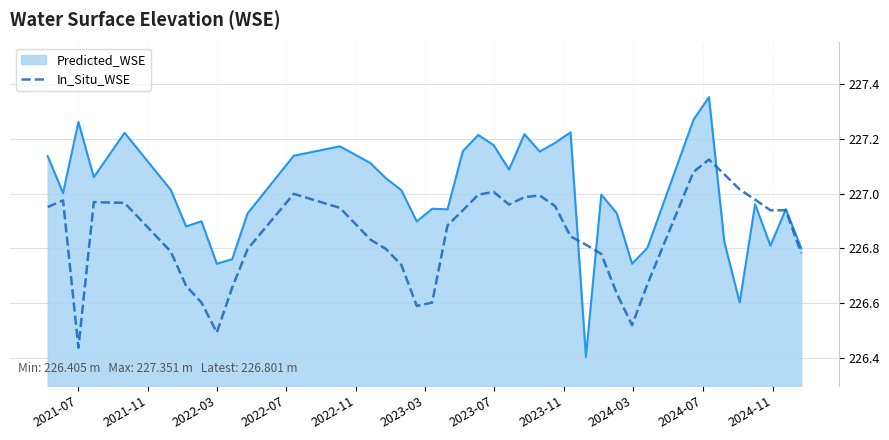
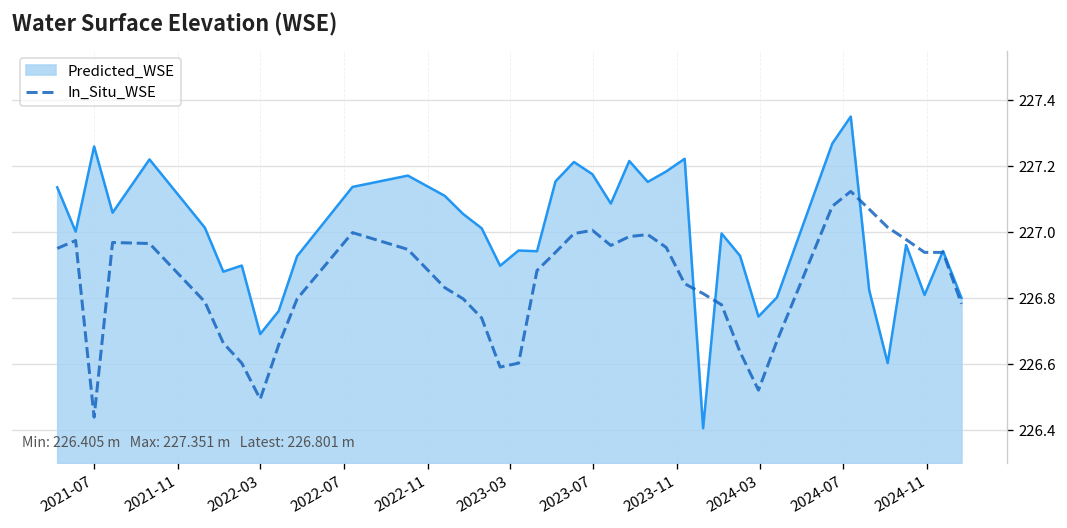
  {
    "Predicted_WSE": {
      "2021-07": 227.26,
-     "2022-03": 226.74
+     "2022-03": 226.69
    },
    "In_Situ_WSE": {
      "2022-03": 226.49
    }
  }
